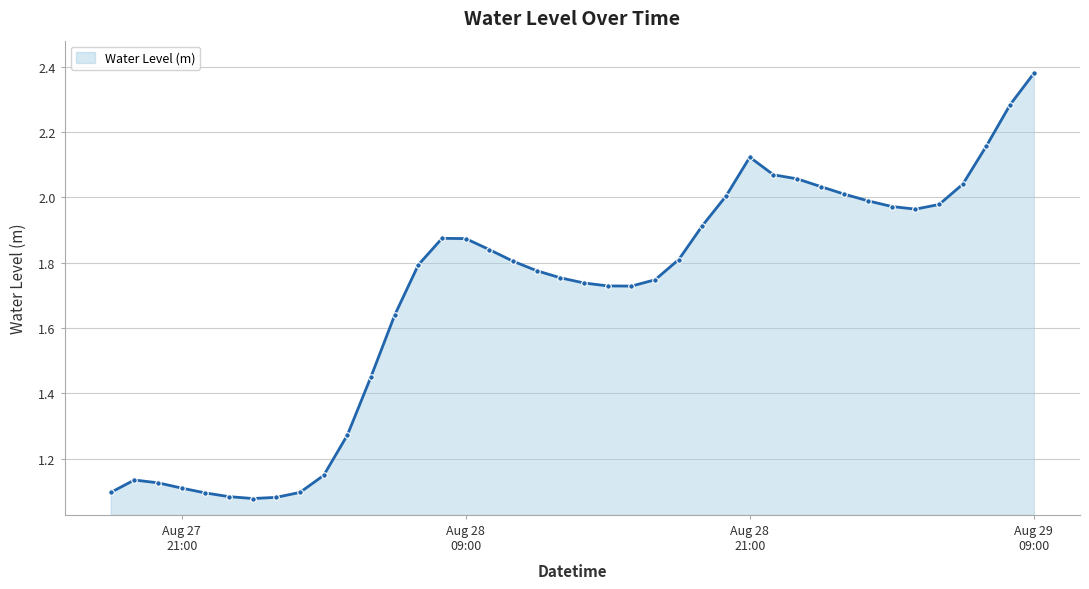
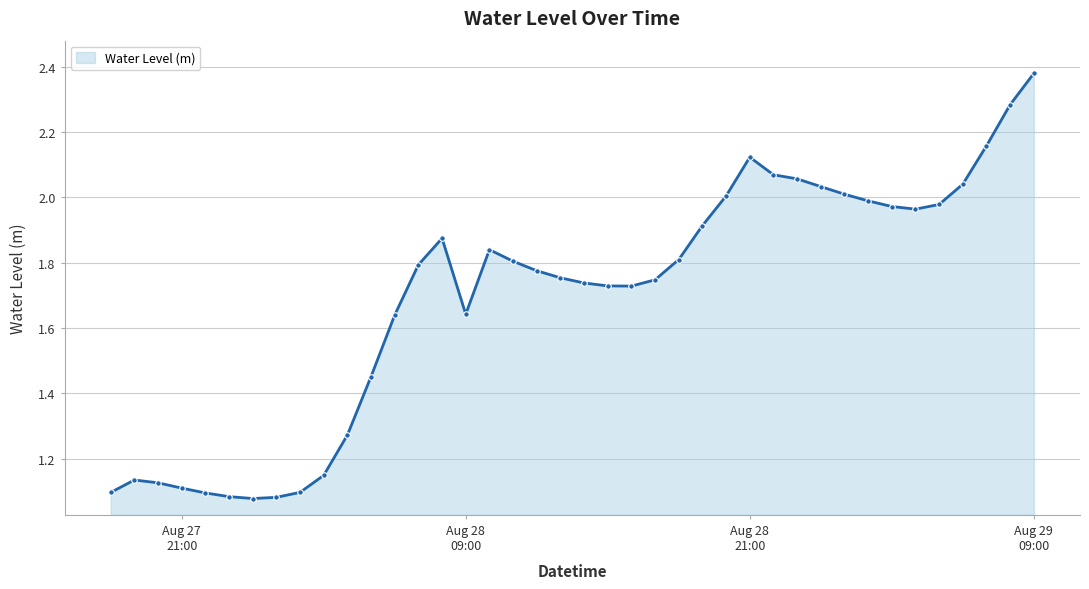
  {
    "Aug 27 21:00": 1.11,
-   "Aug 28 09:00": 1.87,
+   "Aug 28 09:00": 1.64,
    "Aug 28 21:00": 2.12,
    "Aug 29 09:00": 2.38
  }
